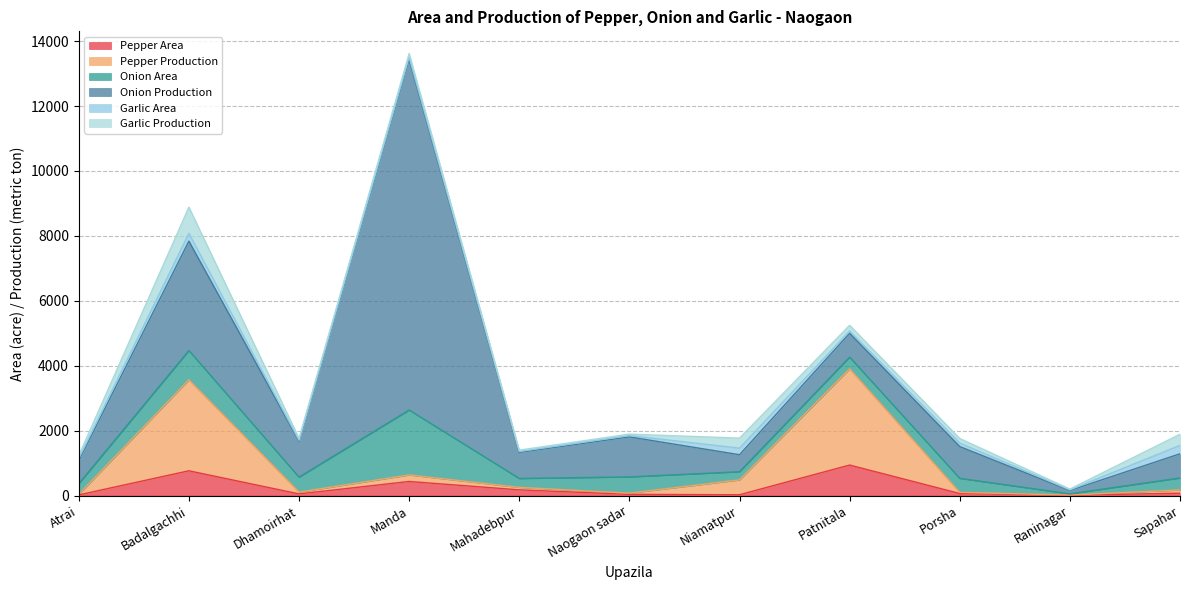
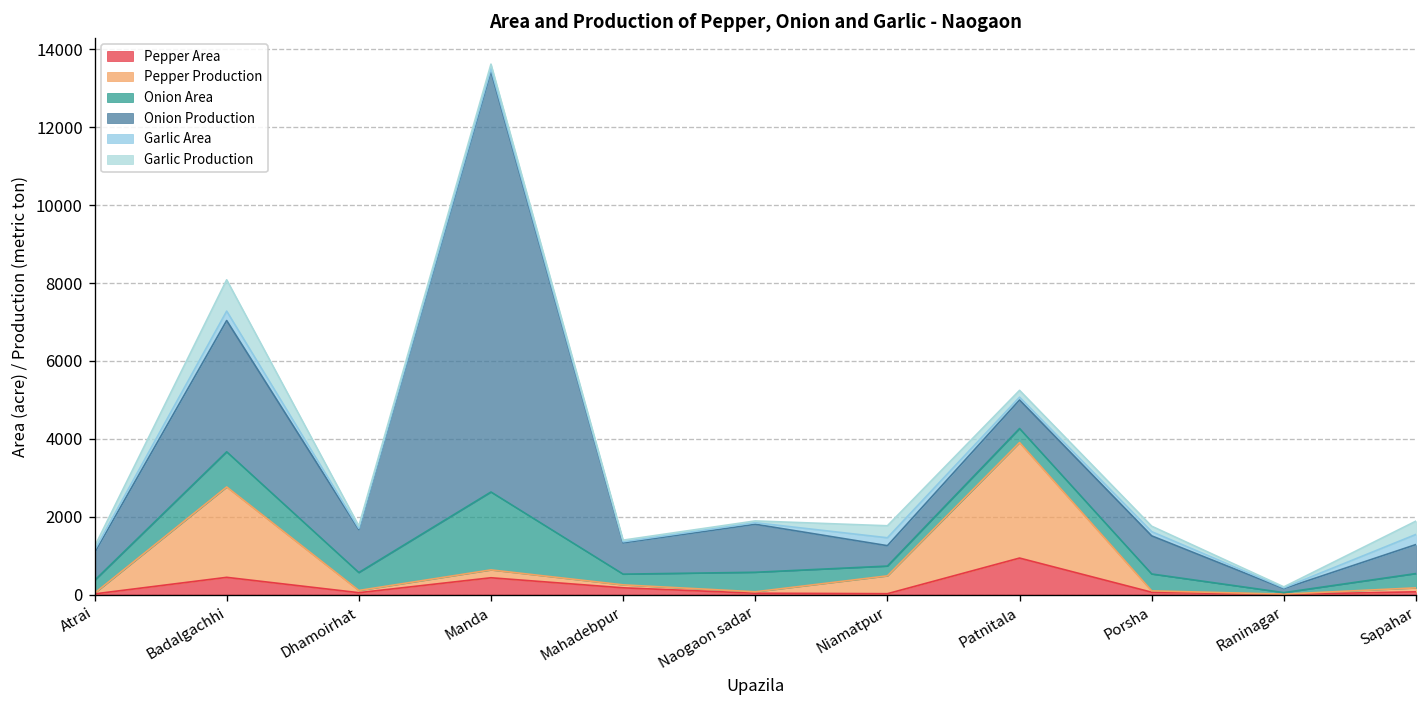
  {
    "Pepper Area": {
-     "Badalgachhi": 800,
+     "Badalgachhi": 400,
      "Manda": 400,
      "Niamatpur": 0,
      "Patnitala": 900,
      "Sapahar": 100
    },
    "Pepper Production": {
-     "Badalgachhi": 2800,
+     "Badalgachhi": 2300,
      "Manda": 200,
      "Niamatpur": 500,
      "Patnitala": 3000,
      "Sapahar": 100
    }
  }
